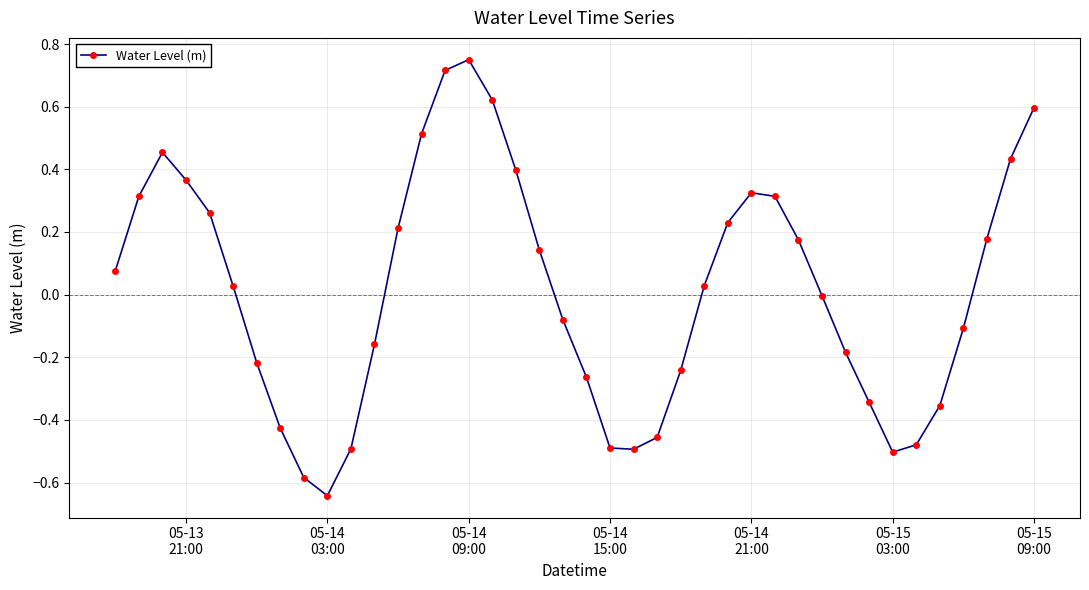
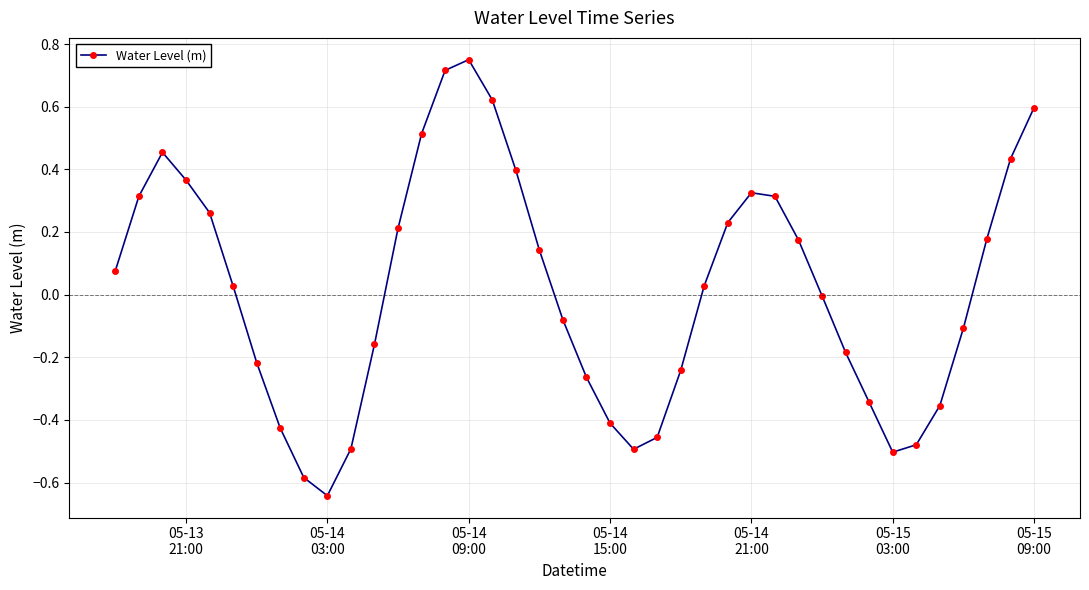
  {
    "05-13 21:00": 0.37,
    "05-14 03:00": -0.64,
    "05-14 09:00": 0.75,
-   "05-14 15:00": -0.49,
+   "05-14 15:00": -0.41,
    "05-14 21:00": 0.33,
    "05-15 03:00": -0.50,
    "05-15 09:00": 0.60
  }
